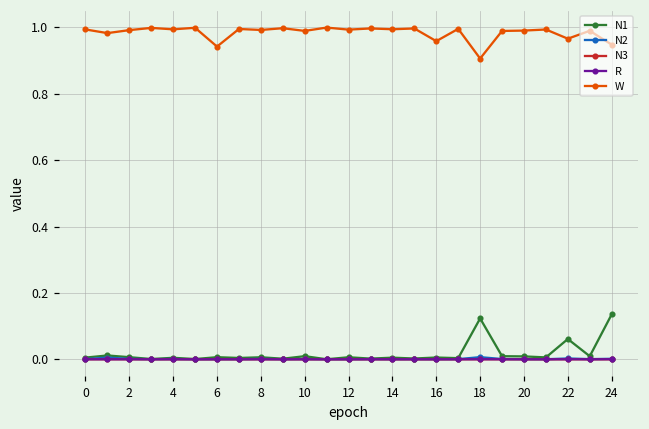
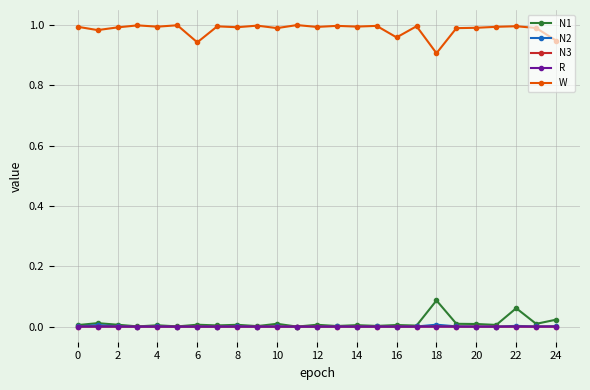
  {
    "N1": {
      "10": 0.01,
-     "18": 0.12,
+     "18": 0.09,
      "22": 0.06,
-     "24": 0.14
+     "24": 0.02
    },
    "W": {
      "0": 0.99,
      "2": 0.99,
      "4": 0.99,
      "6": 0.94,
      "8": 0.99,
      "10": 0.99,
      "12": 0.99,
      "14": 0.99,
      "16": 0.96,
      "18": 0.91,
      "20": 0.99,
-     "22": 0.97
+     "22": 1.00
    }
  }
